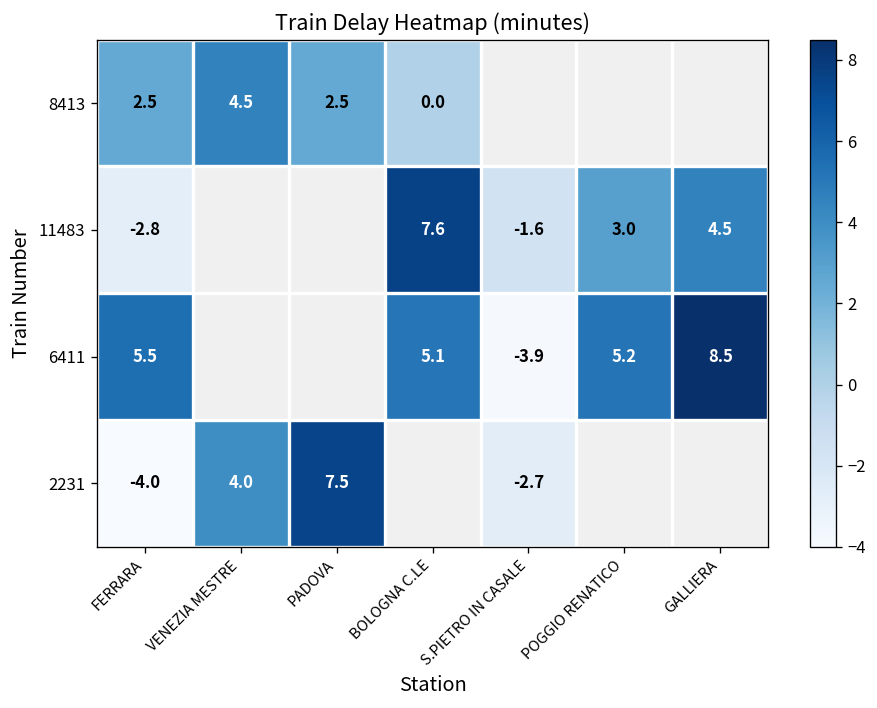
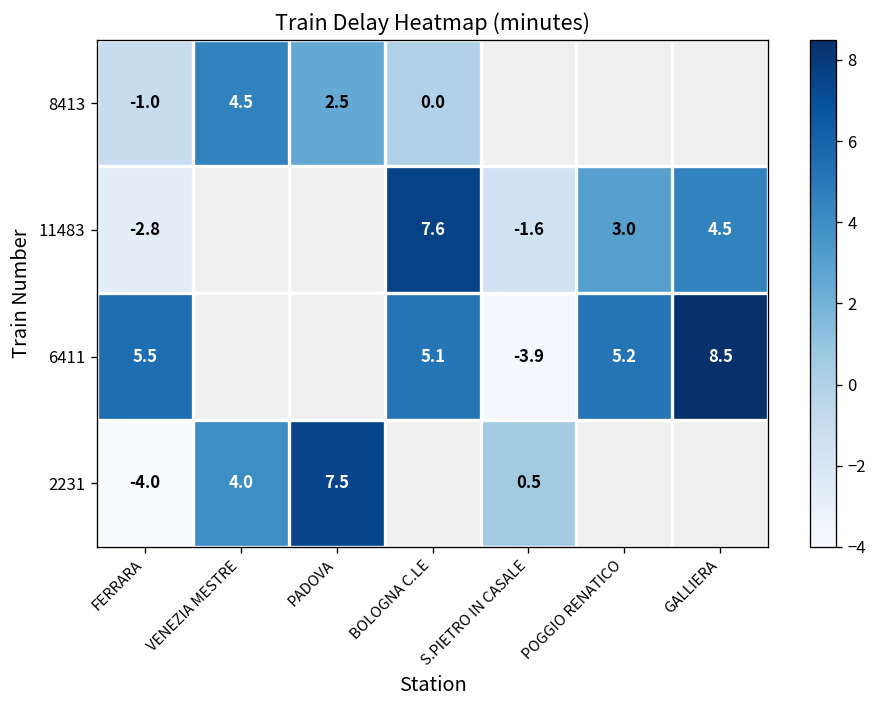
  {
    "8413": {
-     "FERRARA": 2.5,
+     "FERRARA": -1.0,
      "VENEZIA MESTRE": 4.5,
      "PADOVA": 2.5,
      "BOLOGNA C.LE": 0.0
    },
    "11483": {
      "FERRARA": -2.8,
      "BOLOGNA C.LE": 7.6,
      "S.PIETRO IN CASALE": -1.6,
      "POGGIO RENATICO": 3.0,
      "GALLIERA": 4.5
    },
    "6411": {
      "FERRARA": 5.5,
      "BOLOGNA C.LE": 5.1,
      "S.PIETRO IN CASALE": -3.9,
      "POGGIO RENATICO": 5.2,
      "GALLIERA": 8.5
    },
    "2231": {
      "FERRARA": -4.0,
      "VENEZIA MESTRE": 4.0,
      "PADOVA": 7.5,
-     "S.PIETRO IN CASALE": -2.7
+     "S.PIETRO IN CASALE": 0.5
    }
  }
